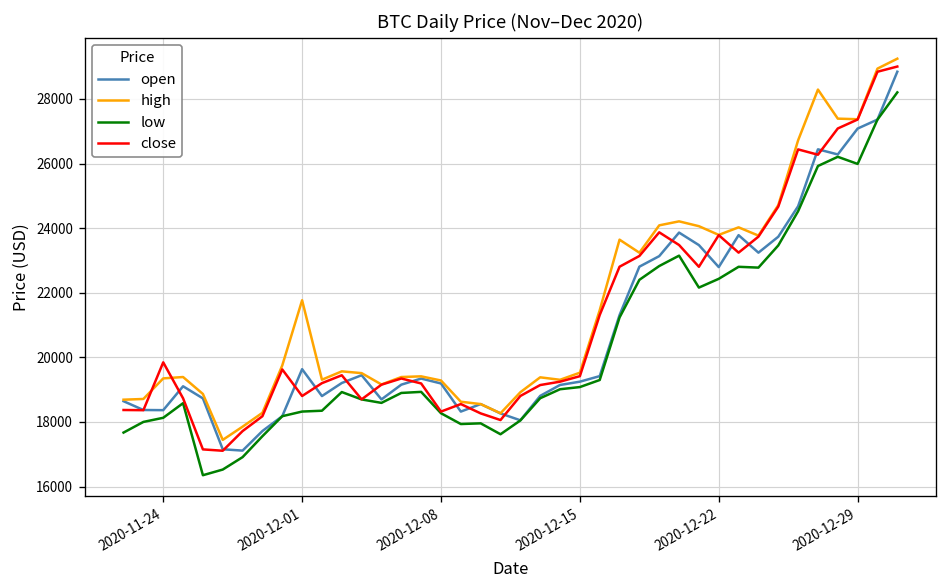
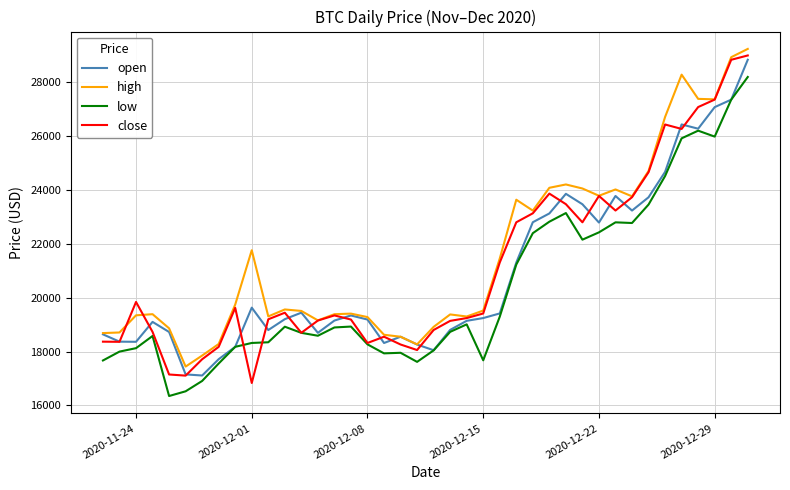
  {
    "open": {
      "2020-11-24": 18400,
      "2020-12-01": 19600,
      "2020-12-15": 19200,
      "2020-12-22": 22800,
      "2020-12-29": 27100
    },
    "high": {
      "2020-11-24": 19300,
      "2020-12-01": 21800,
      "2020-12-15": 19500
    },
    "low": {
      "2020-11-24": 18100,
      "2020-12-01": 18300,
-     "2020-12-15": 19100,
+     "2020-12-15": 17700,
      "2020-12-22": 22400,
      "2020-12-29": 26000
    },
    "close": {
      "2020-11-24": 19800,
-     "2020-12-01": 18800,
+     "2020-12-01": 16800,
      "2020-12-15": 19400
    }
  }
